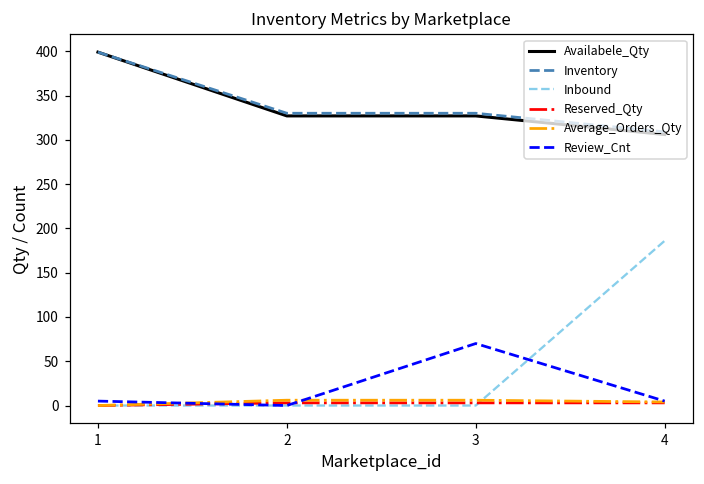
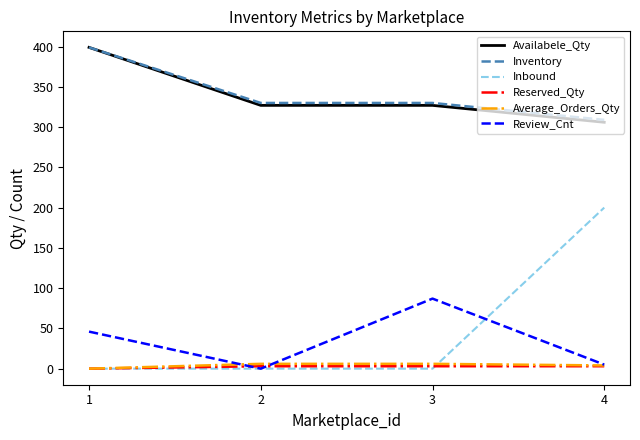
  {
    "Inbound": {
-     "4": 190
+     "4": 200
    },
    "Review_Cnt": {
-     "1": 10,
-     "3": 70
+     "1": 50,
+     "3": 90
    }
  }
